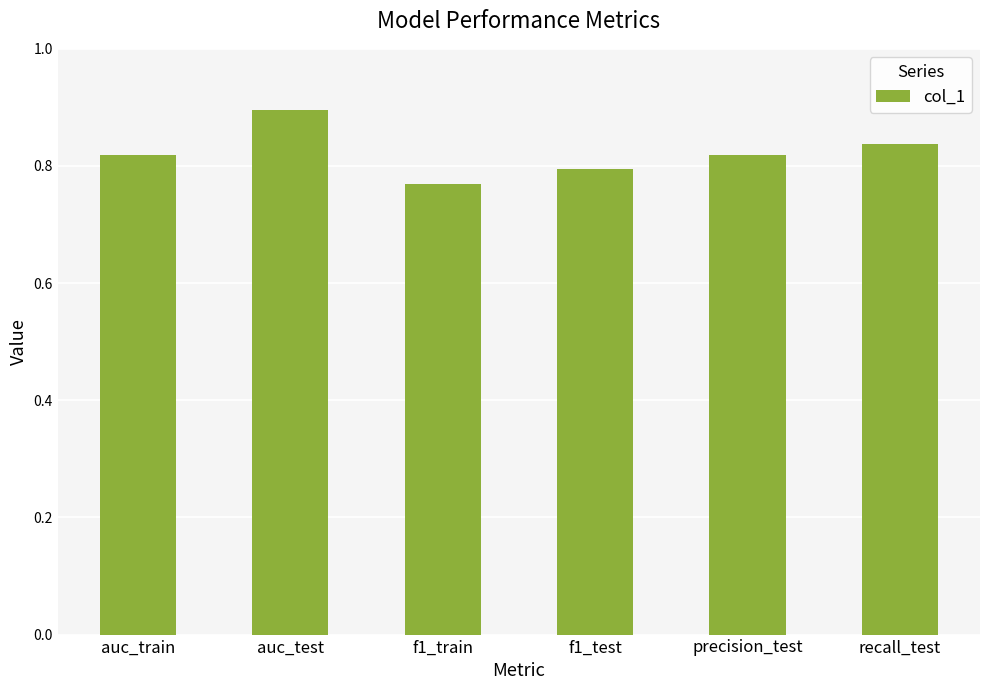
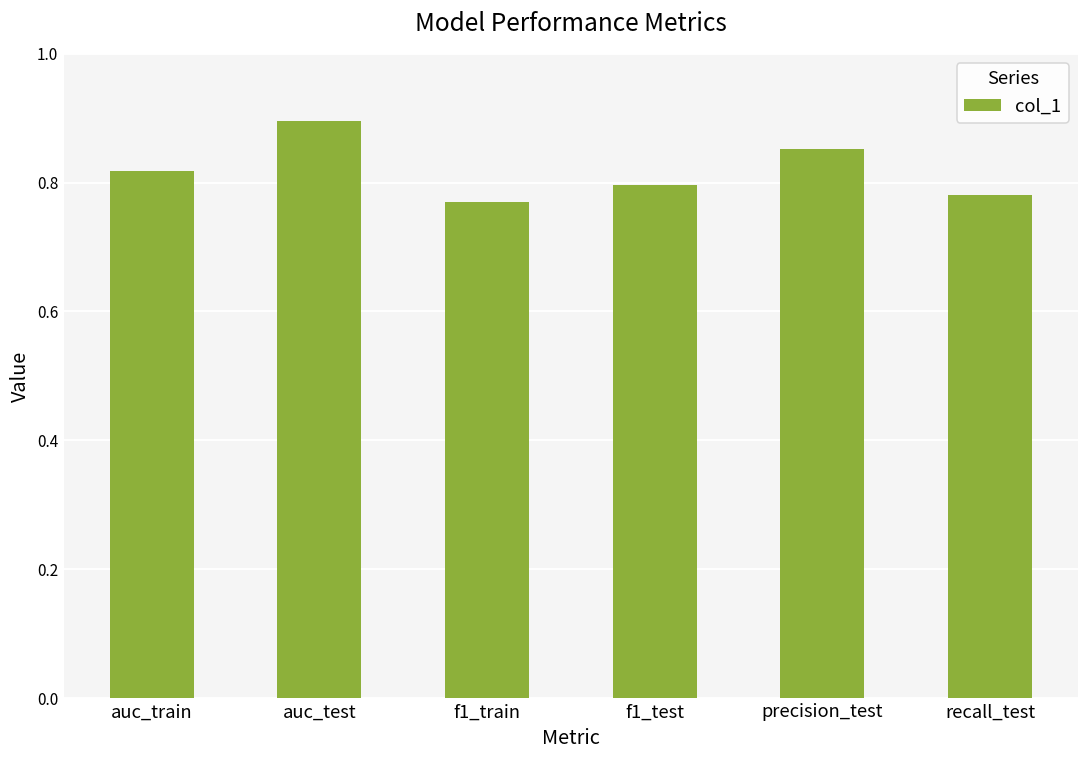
  {
    "auc_train": 0.82,
    "auc_test": 0.90,
    "f1_train": 0.77,
    "f1_test": 0.80,
-   "precision_test": 0.82,
-   "recall_test": 0.84
+   "precision_test": 0.85,
+   "recall_test": 0.78
  }
